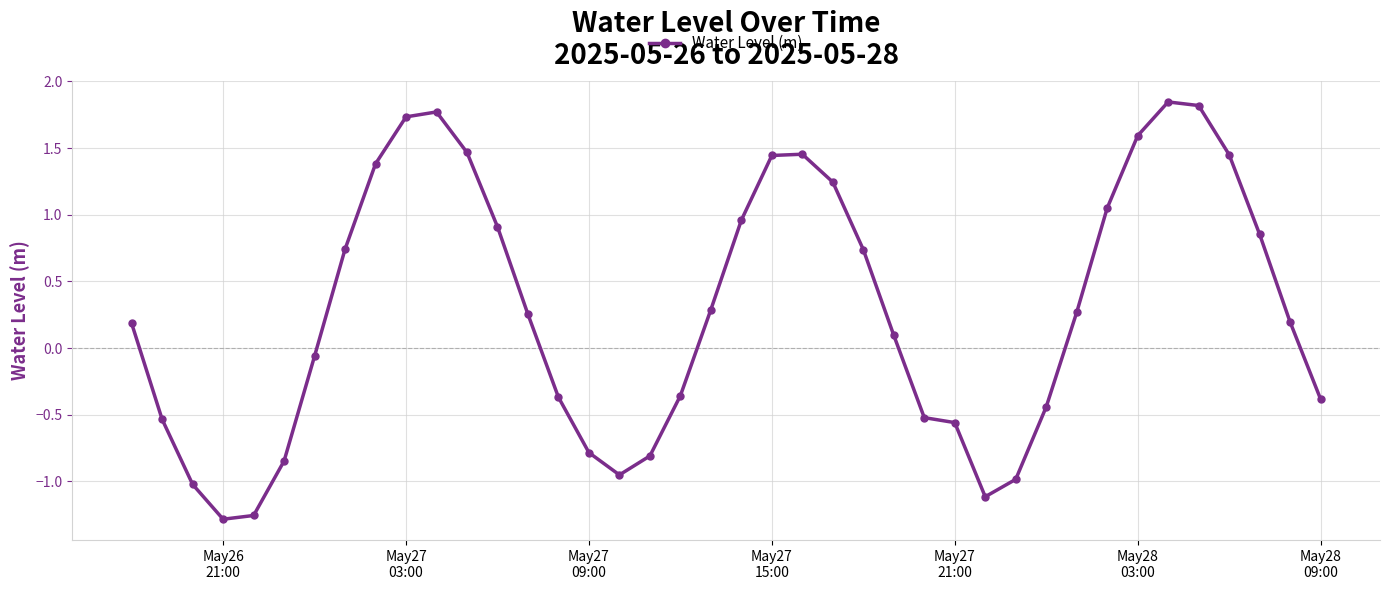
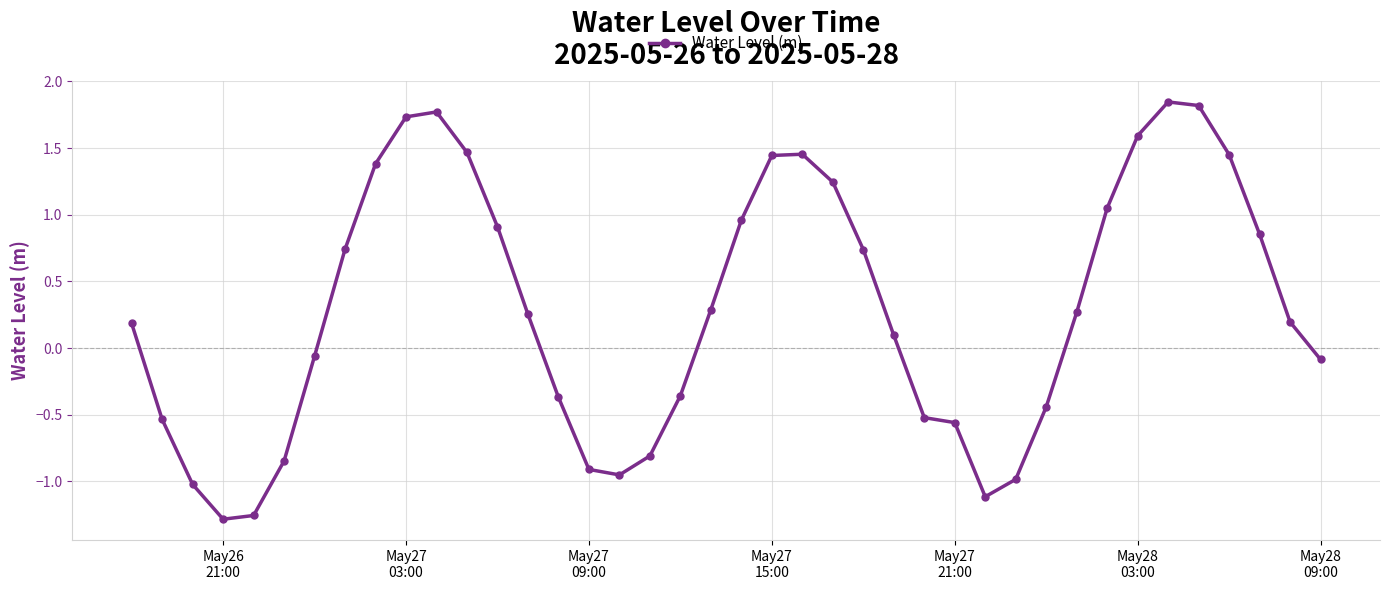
  {
    "May26 21:00": -1.28,
    "May27 03:00": 1.73,
-   "May27 09:00": -0.78,
+   "May27 09:00": -0.91,
    "May27 15:00": 1.45,
    "May27 21:00": -0.56,
    "May28 03:00": 1.59,
-   "May28 09:00": -0.38
+   "May28 09:00": -0.09
  }
